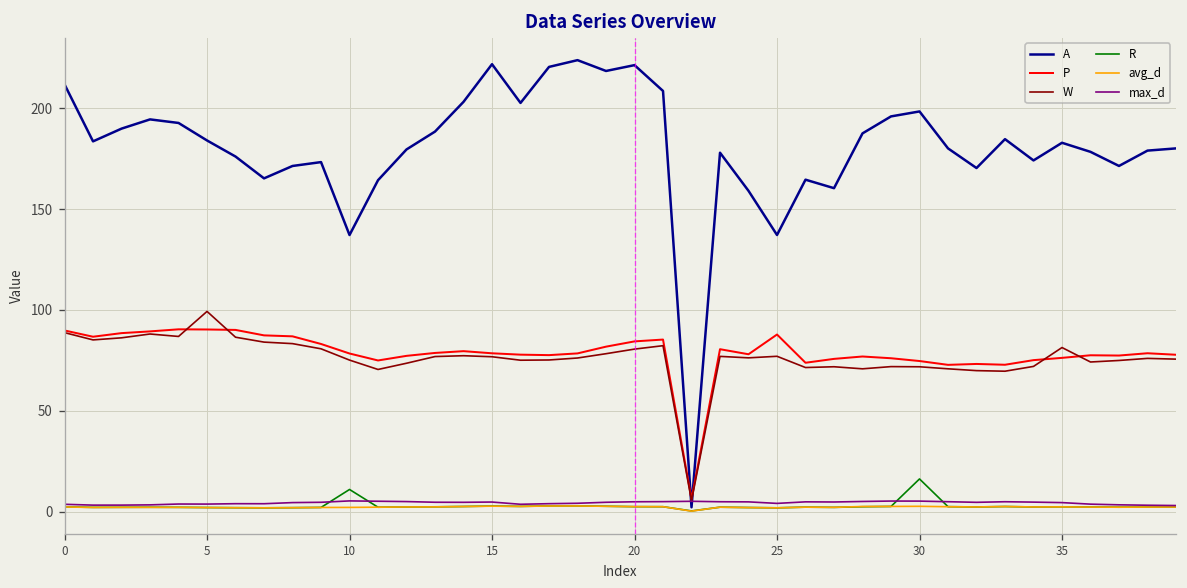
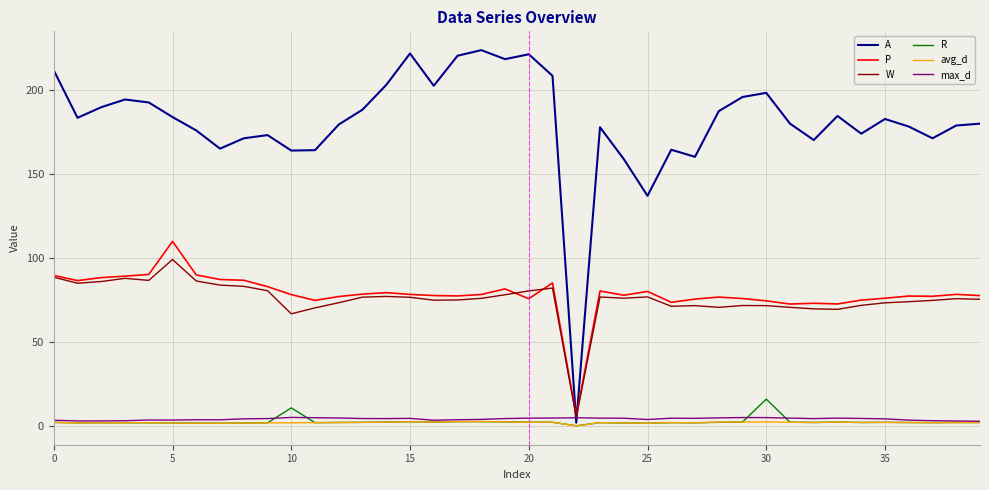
  {
    "A": {
      "0": 212,
      "5": 184,
-     "10": 137,
+     "10": 164,
      "15": 222,
      "20": 221,
      "25": 137,
      "30": 198,
      "35": 183
    },
    "P": {
-     "5": 90,
+     "5": 110,
      "10": 78,
      "15": 78,
-     "20": 84,
-     "25": 88,
+     "20": 76,
+     "25": 80,
      "30": 75,
      "35": 76
    },
    "W": {
      "5": 99,
-     "10": 75,
+     "10": 67,
      "15": 77,
      "20": 81,
      "25": 77,
      "30": 72,
-     "35": 81
+     "35": 73
    },
    "R": {
      "10": 11,
      "30": 16
    },
    "avg_d": {
      "10": 2,
      "30": 3
    },
    "max_d": {
      "5": 4,
      "10": 5,
      "15": 5,
      "20": 5,
      "25": 4,
      "30": 5,
      "35": 4
    }
  }
